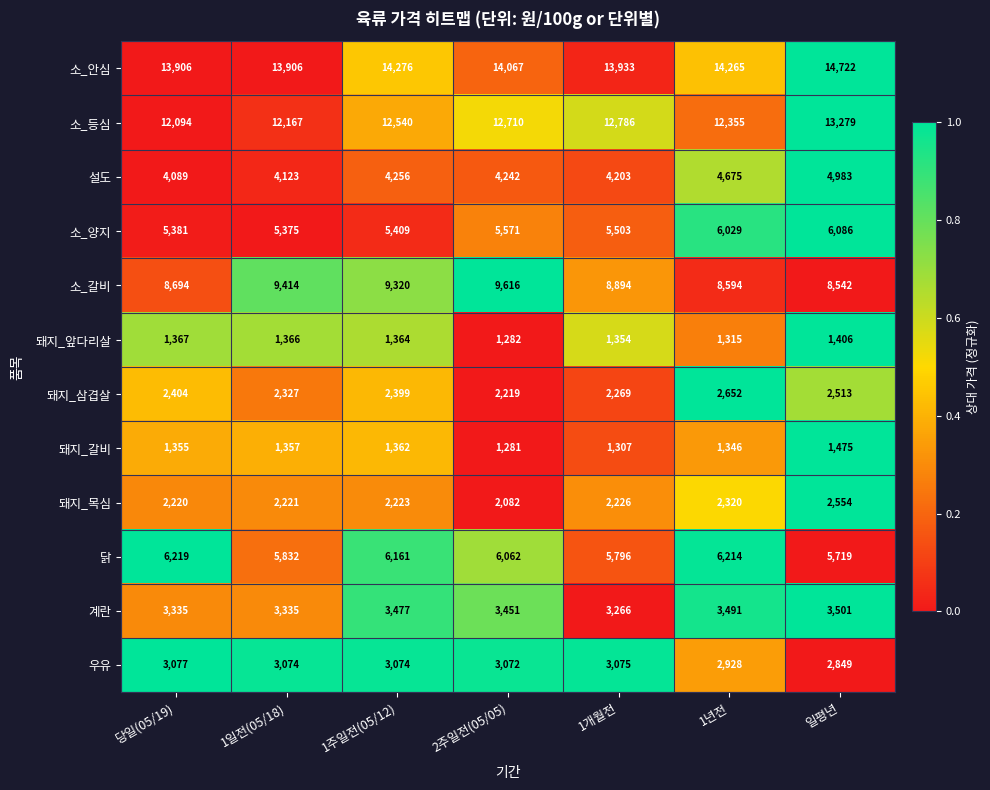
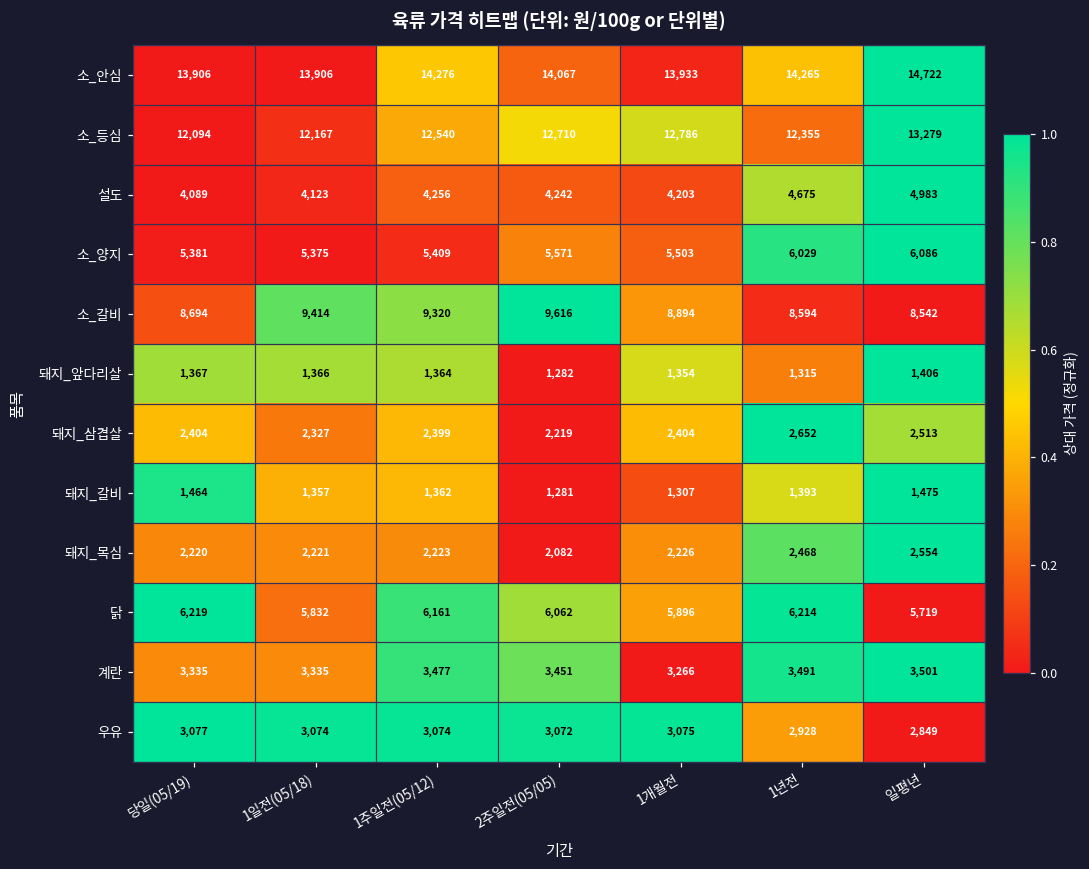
  {
    "소_안심": {
      "당일(05/19)": "13,906",
      "1일전(05/18)": "13,906",
      "1주일전(05/12)": "14,276",
      "2주일전(05/05)": "14,067",
      "1개월전": "13,933",
      "1년전": "14,265",
      "일평년": "14,722"
    },
    "소_등심": {
      "당일(05/19)": "12,094",
      "1일전(05/18)": "12,167",
      "1주일전(05/12)": "12,540",
      "2주일전(05/05)": "12,710",
      "1개월전": "12,786",
      "1년전": "12,355",
      "일평년": "13,279"
    },
    "설도": {
      "당일(05/19)": "4,089",
      "1일전(05/18)": "4,123",
      "1주일전(05/12)": "4,256",
      "2주일전(05/05)": "4,242",
      "1개월전": "4,203",
      "1년전": "4,675",
      "일평년": "4,983"
    },
    "소_양지": {
      "당일(05/19)": "5,381",
      "1일전(05/18)": "5,375",
      "1주일전(05/12)": "5,409",
      "2주일전(05/05)": "5,571",
      "1개월전": "5,503",
      "1년전": "6,029",
      "일평년": "6,086"
    },
    "소_갈비": {
      "당일(05/19)": "8,694",
      "1일전(05/18)": "9,414",
      "1주일전(05/12)": "9,320",
      "2주일전(05/05)": "9,616",
      "1개월전": "8,894",
      "1년전": "8,594",
      "일평년": "8,542"
    },
    "돼지_앞다리살": {
      "당일(05/19)": "1,367",
      "1일전(05/18)": "1,366",
      "1주일전(05/12)": "1,364",
      "2주일전(05/05)": "1,282",
      "1개월전": "1,354",
      "1년전": "1,315",
      "일평년": "1,406"
    },
    "돼지_삼겹살": {
      "당일(05/19)": "2,404",
      "1일전(05/18)": "2,327",
      "1주일전(05/12)": "2,399",
      "2주일전(05/05)": "2,219",
-     "1개월전": "2,269",
+     "1개월전": "2,404",
      "1년전": "2,652",
      "일평년": "2,513"
    },
    "돼지_갈비": {
-     "당일(05/19)": "1,355",
+     "당일(05/19)": "1,464",
      "1일전(05/18)": "1,357",
      "1주일전(05/12)": "1,362",
      "2주일전(05/05)": "1,281",
      "1개월전": "1,307",
-     "1년전": "1,346",
+     "1년전": "1,393",
      "일평년": "1,475"
    },
    "돼지_목심": {
      "당일(05/19)": "2,220",
      "1일전(05/18)": "2,221",
      "1주일전(05/12)": "2,223",
      "2주일전(05/05)": "2,082",
      "1개월전": "2,226",
-     "1년전": "2,320",
+     "1년전": "2,468",
      "일평년": "2,554"
    },
    "닭": {
      "당일(05/19)": "6,219",
      "1일전(05/18)": "5,832",
      "1주일전(05/12)": "6,161",
      "2주일전(05/05)": "6,062",
-     "1개월전": "5,796",
+     "1개월전": "5,896",
      "1년전": "6,214",
      "일평년": "5,719"
    },
    "계란": {
      "당일(05/19)": "3,335",
      "1일전(05/18)": "3,335",
      "1주일전(05/12)": "3,477",
      "2주일전(05/05)": "3,451",
      "1개월전": "3,266",
      "1년전": "3,491",
      "일평년": "3,501"
    },
    "우유": {
      "당일(05/19)": "3,077",
      "1일전(05/18)": "3,074",
      "1주일전(05/12)": "3,074",
      "2주일전(05/05)": "3,072",
      "1개월전": "3,075",
      "1년전": "2,928",
      "일평년": "2,849"
    }
  }
